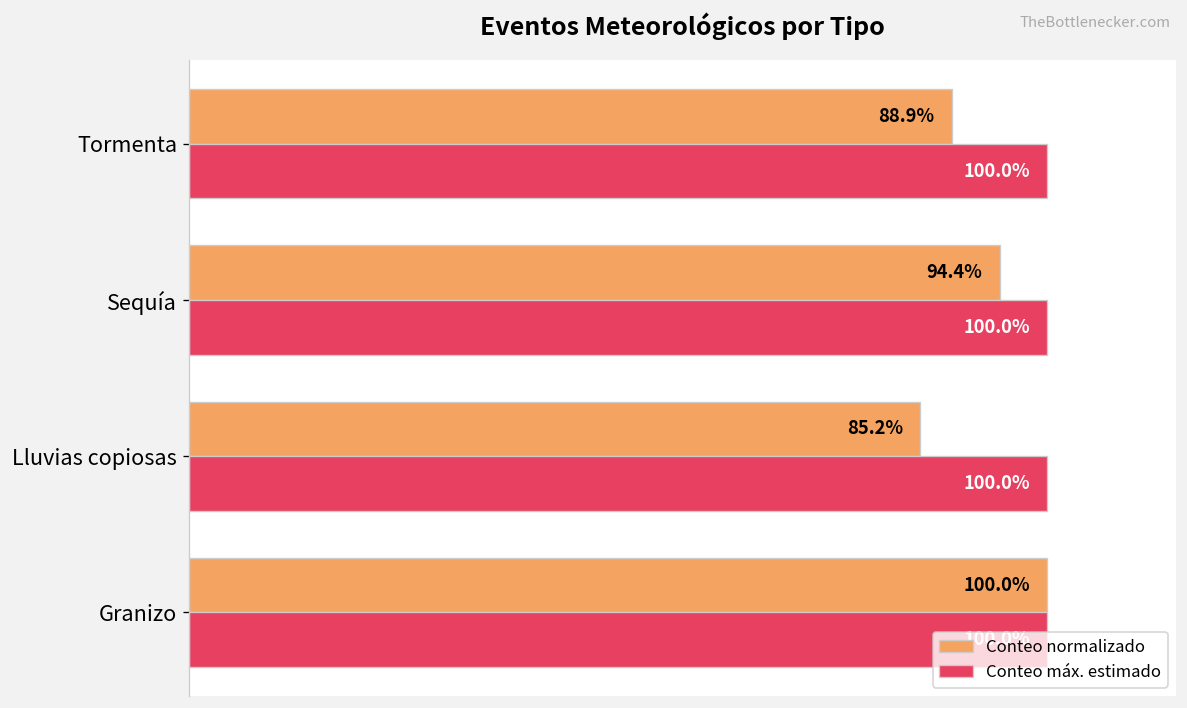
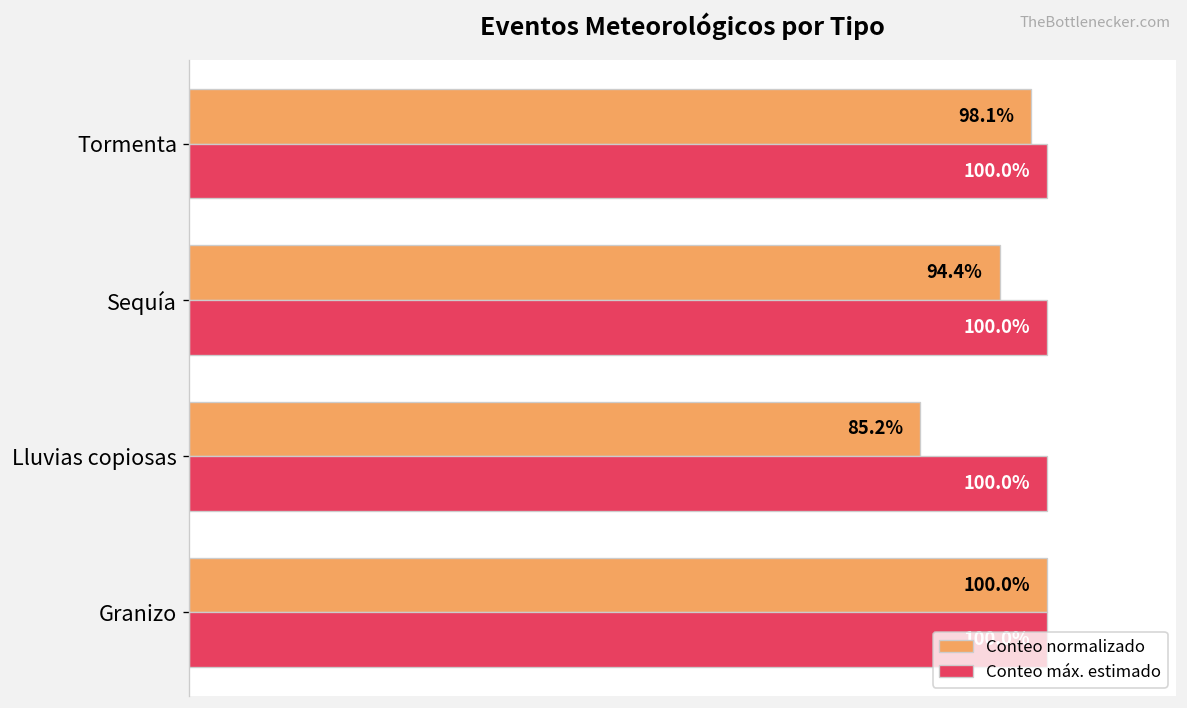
  {
    "Conteo normalizado": {
-     "Tormenta": "88.9%",
+     "Tormenta": "98.1%",
      "Sequía": "94.4%",
      "Lluvias copiosas": "85.2%",
      "Granizo": "100.0%"
    },
    "Conteo máx. estimado": {
      "Tormenta": "100.0%",
      "Sequía": "100.0%",
      "Lluvias copiosas": "100.0%"
    }
  }
